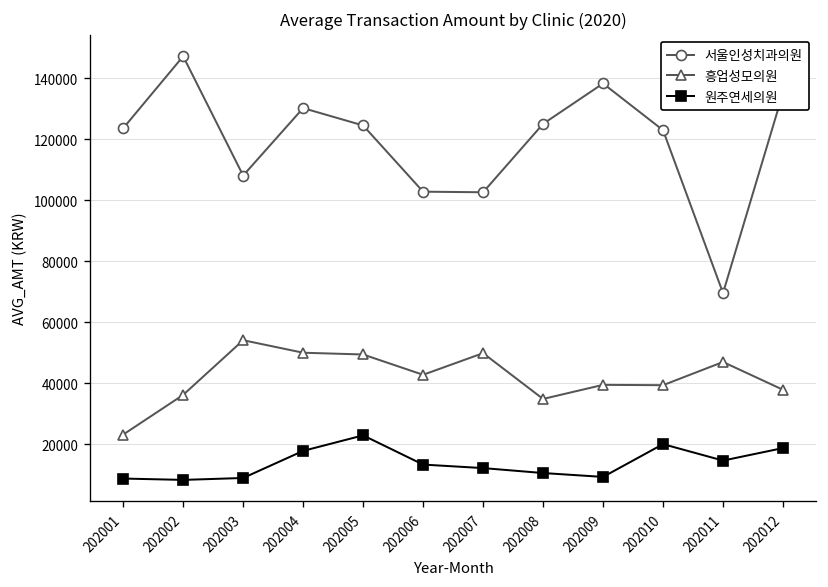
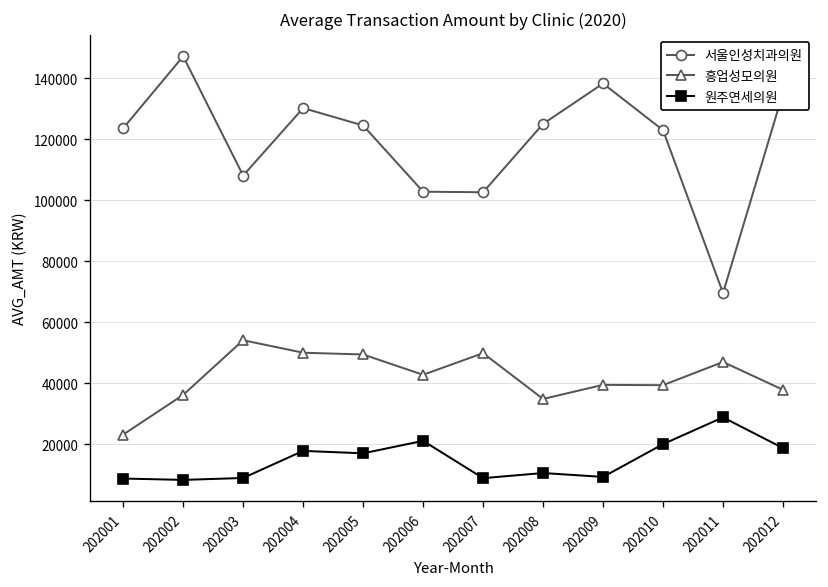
  {
    "원주연세의원": {
      "202001": 9000,
      "202002": 8000,
      "202003": 9000,
      "202004": 18000,
-     "202005": 23000,
-     "202006": 13000,
-     "202007": 12000,
+     "202005": 17000,
+     "202006": 21000,
+     "202007": 9000,
      "202008": 11000,
      "202009": 9000,
      "202010": 20000,
-     "202011": 15000,
+     "202011": 29000,
      "202012": 19000
    }
  }
